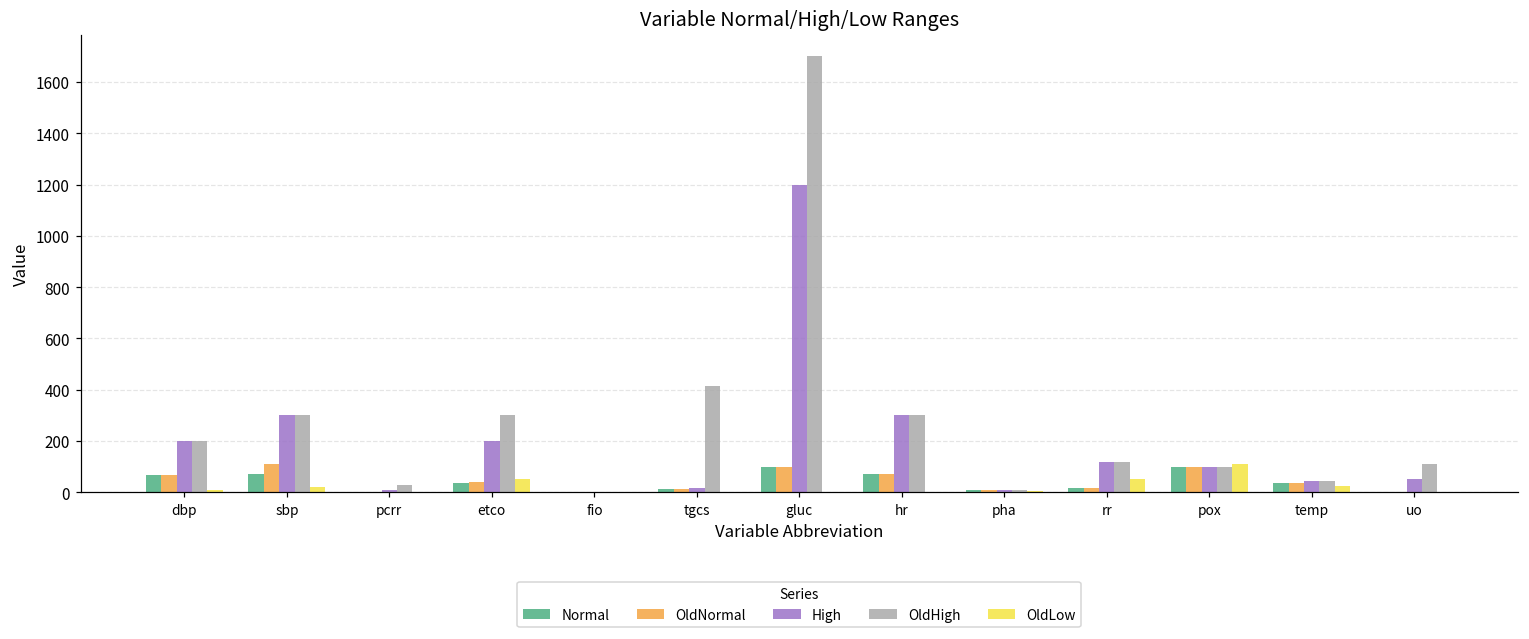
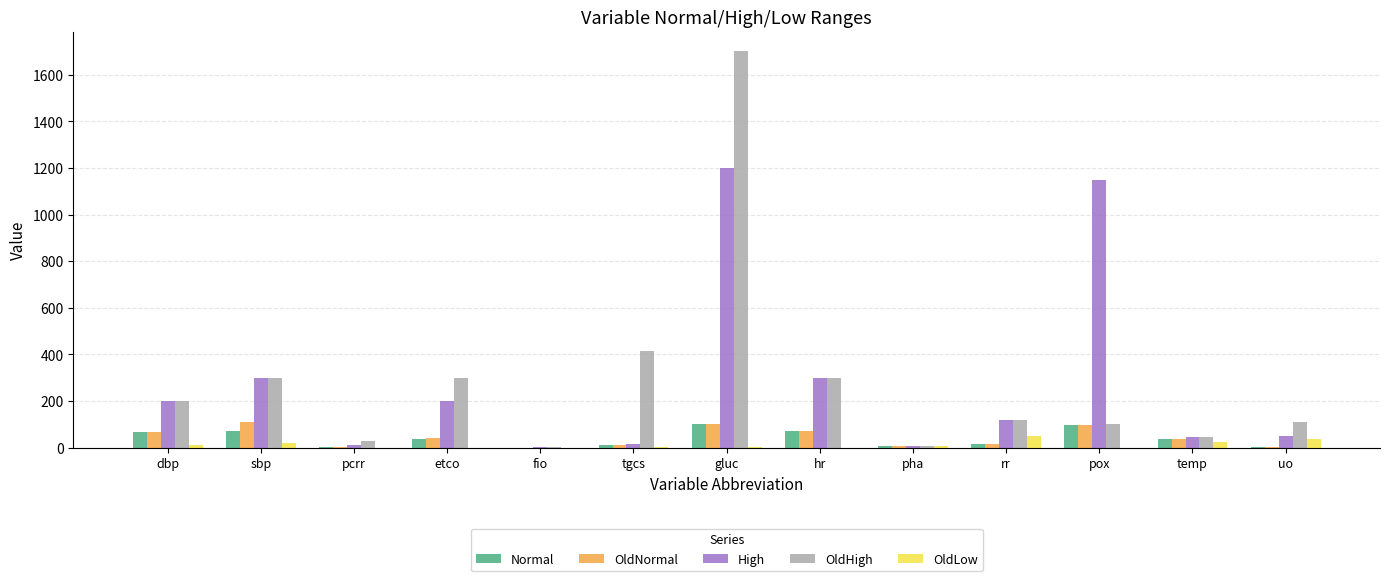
  {
    "Normal": {
      "dbp": 70,
      "sbp": 70,
      "etco": 40,
      "tgcs": 10,
      "gluc": 100,
      "hr": 70,
      "rr": 20,
      "pox": 100,
      "temp": 40
    },
    "OldNormal": {
      "dbp": 70,
      "sbp": 110,
      "etco": 40,
      "tgcs": 10,
      "gluc": 100,
      "hr": 70,
      "rr": 20,
      "pox": 100,
      "temp": 40
    },
    "High": {
      "dbp": 200,
      "sbp": 300,
      "etco": 200,
      "tgcs": 20,
      "gluc": 1200,
      "hr": 300,
      "rr": 120,
-     "pox": 100,
+     "pox": 1150,
      "temp": 50,
      "uo": 50
    },
    "OldHigh": {
      "dbp": 200,
      "sbp": 300,
      "pcrr": 30,
      "etco": 300,
      "tgcs": 420,
      "gluc": 1700,
      "hr": 300,
      "rr": 120,
      "pox": 100,
      "temp": 50,
      "uo": 110
    },
    "OldLow": {
      "sbp": 20,
      "pcrr": 0,
-     "etco": 50,
+     "etco": 0,
      "hr": 0,
      "rr": 50,
-     "pox": 110,
+     "pox": 0,
      "temp": 20,
-     "uo": 0
+     "uo": 40
    }
  }
